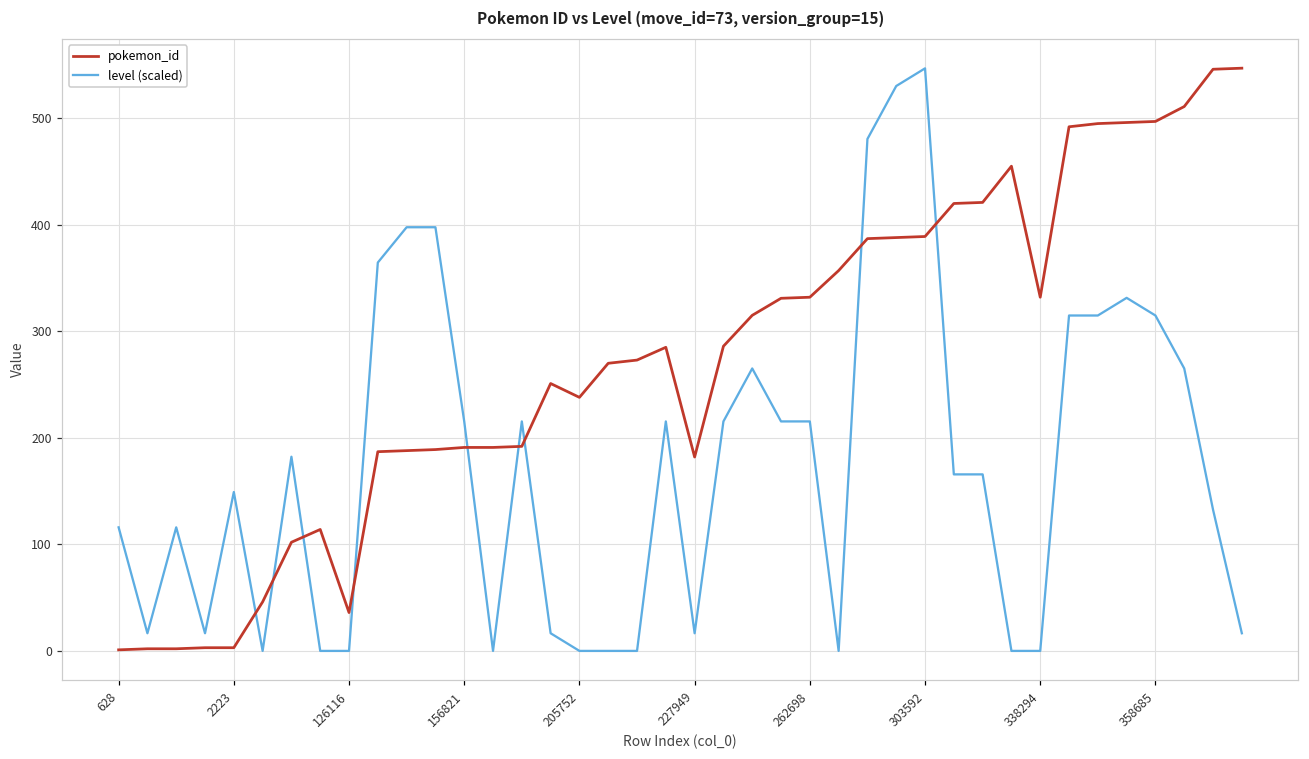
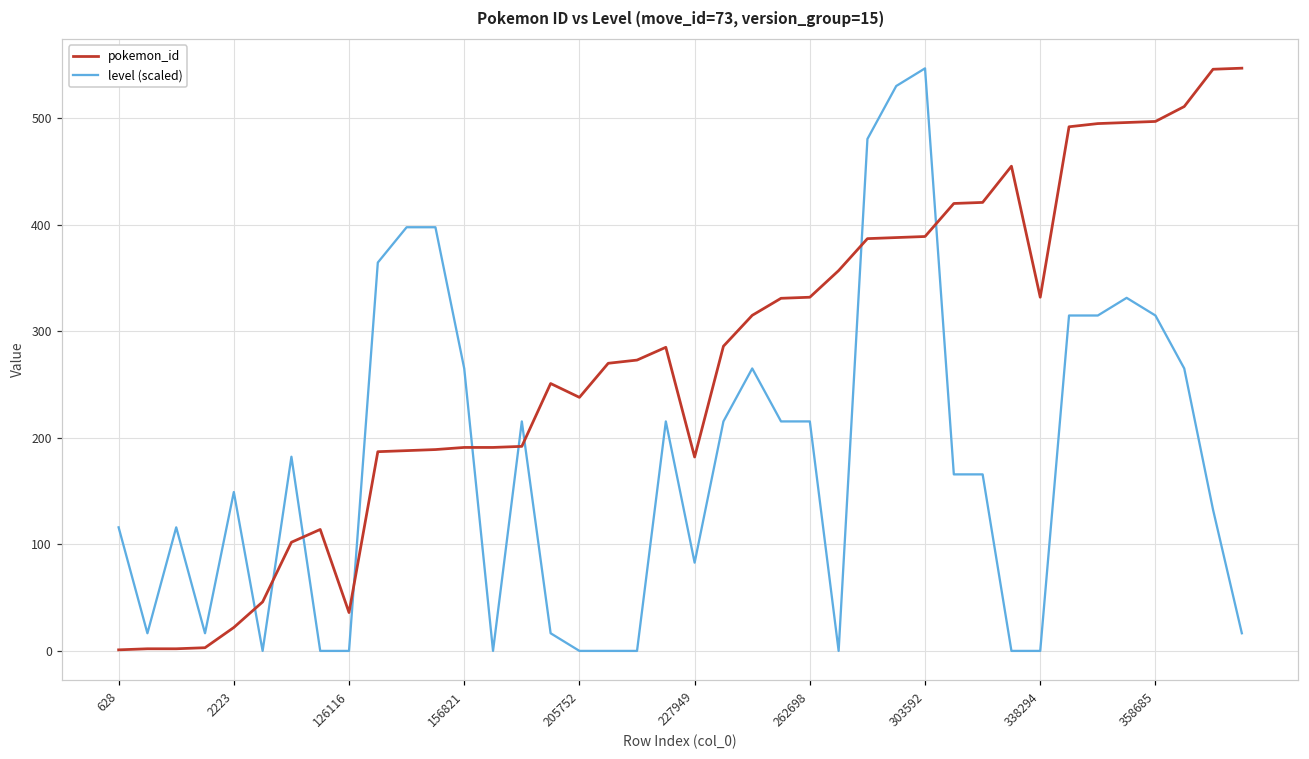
  {
    "pokemon_id": {
      "628": 0,
-     "2223": 0,
+     "2223": 20,
      "126116": 40,
      "156821": 190,
      "205752": 240,
      "227949": 180,
      "262698": 330,
      "303592": 390,
      "338294": 330,
      "358685": 500
    },
    "level (scaled)": {
      "628": 120,
      "2223": 150,
      "126116": 0,
-     "156821": 220,
+     "156821": 270,
      "205752": 0,
-     "227949": 20,
+     "227949": 80,
      "262698": 220,
      "303592": 550,
      "338294": 0,
      "358685": 310
    }
  }
